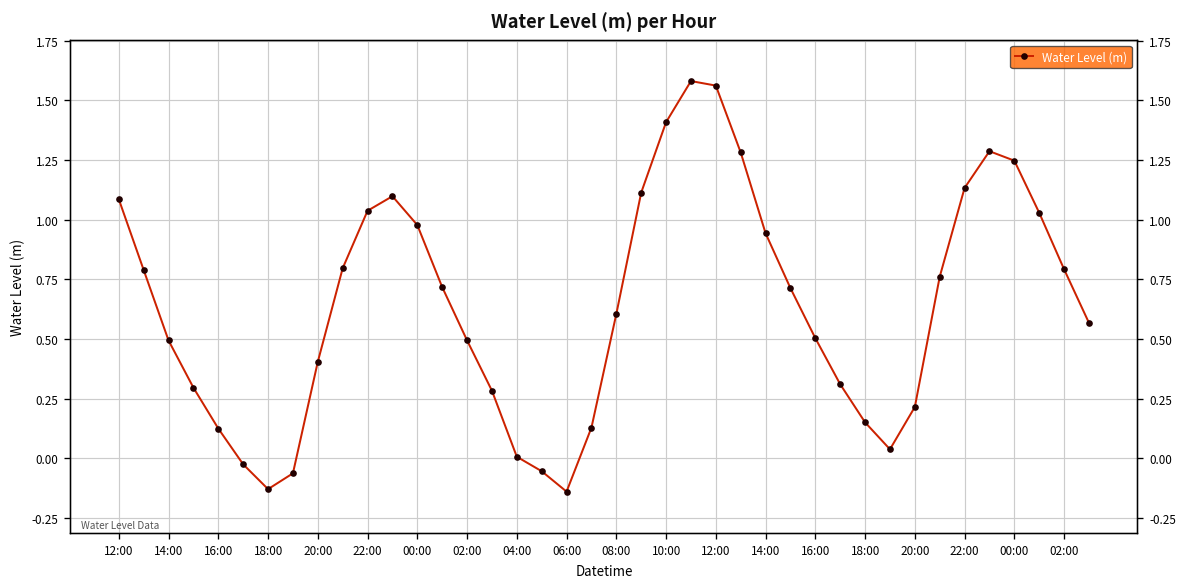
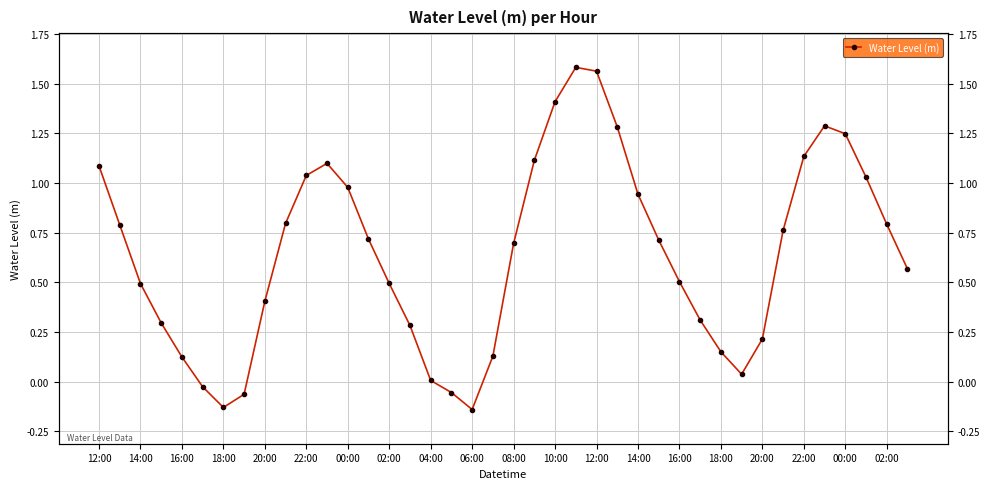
  {
    "04:00": 0.01,
    "06:00": -0.14,
-   "08:00": 0.60,
+   "08:00": 0.69,
    "10:00": 1.41
  }
